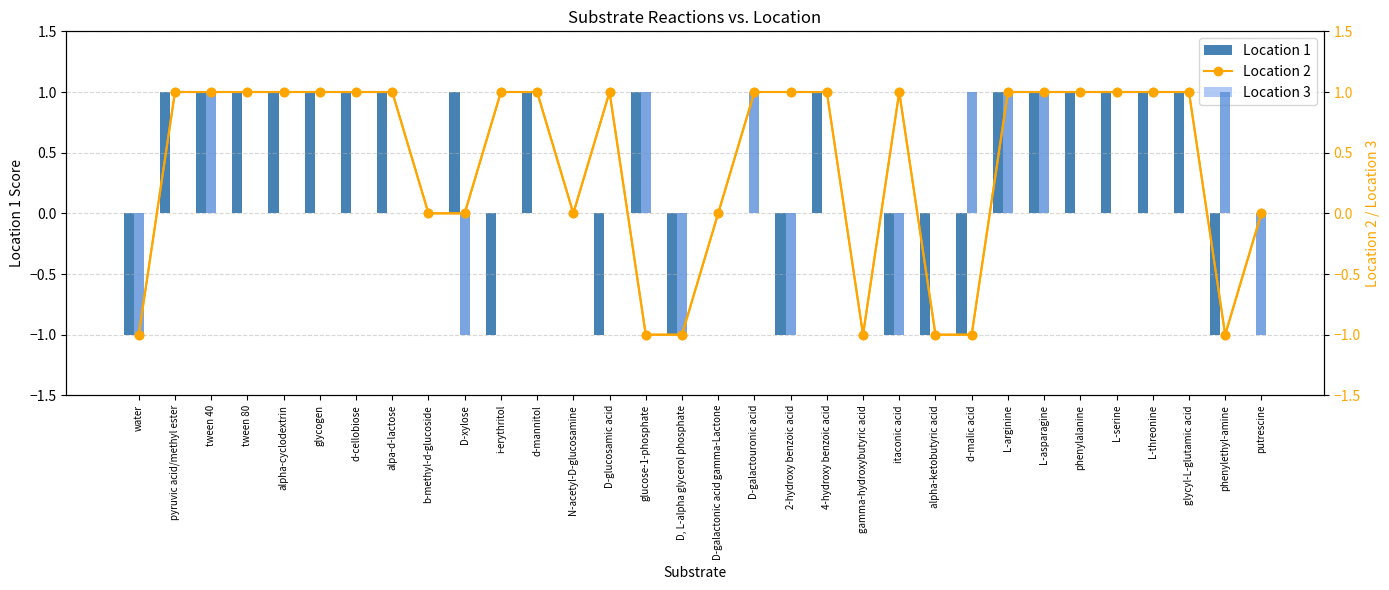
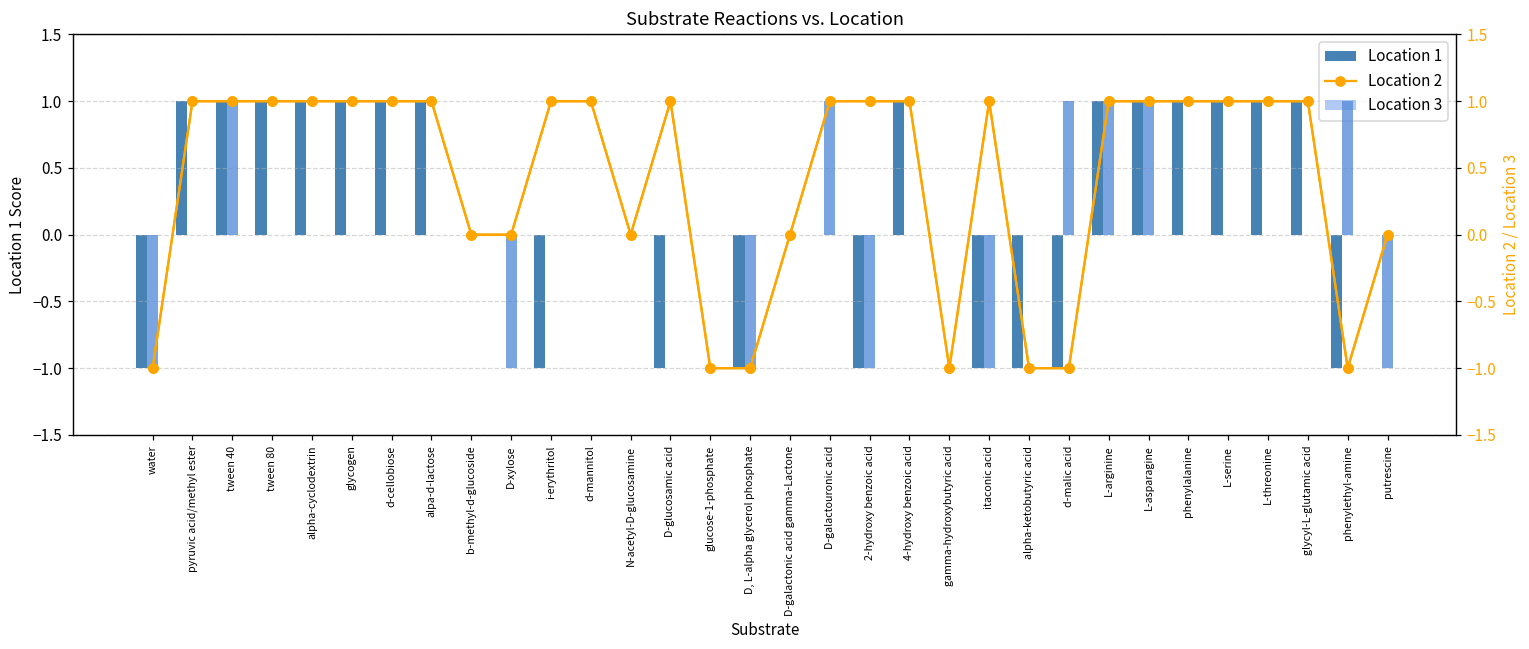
  {
    "Location 1": {
      "water": -1,
      "pyruvic acid/methyl ester": 1,
      "tween 40": 1,
      "tween 80": 1,
      "alpha-cyclodextrin": 1,
      "glycogen": 1,
      "d-cellobiose": 1,
      "alpa-d-lactose": 1,
      "b-methyl-d-glucoside": 0,
-     "D-xylose": 1,
+     "D-xylose": 0,
      "i-erythritol": -1,
-     "d-mannitol": 1,
+     "d-mannitol": 0,
      "N-acetyl-D-glucosamine": 0,
      "D-glucosamic acid": -1,
-     "glucose-1-phosphate": 1,
+     "glucose-1-phosphate": 0,
      "D, L-alpha glycerol phosphate": -1,
      "D-galactonic acid gamma-Lactone": 0,
      "D-galactouronic acid": 0,
      "2-hydroxy benzoic acid": -1,
      "4-hydroxy benzoic acid": 1,
      "gamma-hydroxybutyric acid": 0,
      "itaconic acid": -1,
      "alpha-ketobutyric acid": -1,
      "d-malic acid": -1,
      "L-arginine": 1,
      "L-asparagine": 1,
      "phenylalanine": 1,
      "L-serine": 1,
      "L-threonine": 1,
      "glycyl-L-glutamic acid": 1,
      "phenylethyl-amine": -1,
      "putrescine": 0
    },
    "Location 2": {
      "water": -1,
      "pyruvic acid/methyl ester": 1,
      "tween 40": 1,
      "tween 80": 1,
      "alpha-cyclodextrin": 1,
      "glycogen": 1,
      "d-cellobiose": 1,
      "alpa-d-lactose": 1,
      "b-methyl-d-glucoside": 0,
      "D-xylose": 0,
      "i-erythritol": 1,
      "d-mannitol": 1,
      "N-acetyl-D-glucosamine": 0,
      "D-glucosamic acid": 1,
      "glucose-1-phosphate": -1,
      "D, L-alpha glycerol phosphate": -1,
      "D-galactonic acid gamma-Lactone": 0,
      "D-galactouronic acid": 1,
      "2-hydroxy benzoic acid": 1,
      "4-hydroxy benzoic acid": 1,
      "gamma-hydroxybutyric acid": -1,
      "itaconic acid": 1,
      "alpha-ketobutyric acid": -1,
      "d-malic acid": -1,
      "L-arginine": 1,
      "L-asparagine": 1,
      "phenylalanine": 1,
      "L-serine": 1,
      "L-threonine": 1,
      "glycyl-L-glutamic acid": 1,
      "phenylethyl-amine": -1,
      "putrescine": 0
    },
    "Location 3": {
      "water": -1,
      "pyruvic acid/methyl ester": 0,
      "tween 40": 1,
      "tween 80": 0,
      "alpha-cyclodextrin": 0,
      "glycogen": 0,
      "d-cellobiose": 0,
      "alpa-d-lactose": 0,
      "b-methyl-d-glucoside": 0,
      "D-xylose": -1,
      "i-erythritol": 0,
      "d-mannitol": 0,
      "N-acetyl-D-glucosamine": 0,
      "D-glucosamic acid": 0,
-     "glucose-1-phosphate": 1,
+     "glucose-1-phosphate": 0,
      "D, L-alpha glycerol phosphate": -1,
      "D-galactonic acid gamma-Lactone": 0,
      "D-galactouronic acid": 1,
      "2-hydroxy benzoic acid": -1,
      "4-hydroxy benzoic acid": 0,
      "gamma-hydroxybutyric acid": 0,
      "itaconic acid": -1,
      "alpha-ketobutyric acid": 0,
      "d-malic acid": 1,
      "L-arginine": 1,
      "L-asparagine": 1,
      "phenylalanine": 0,
      "L-serine": 0,
      "L-threonine": 0,
      "glycyl-L-glutamic acid": 0,
      "putrescine": -1
    }
  }
